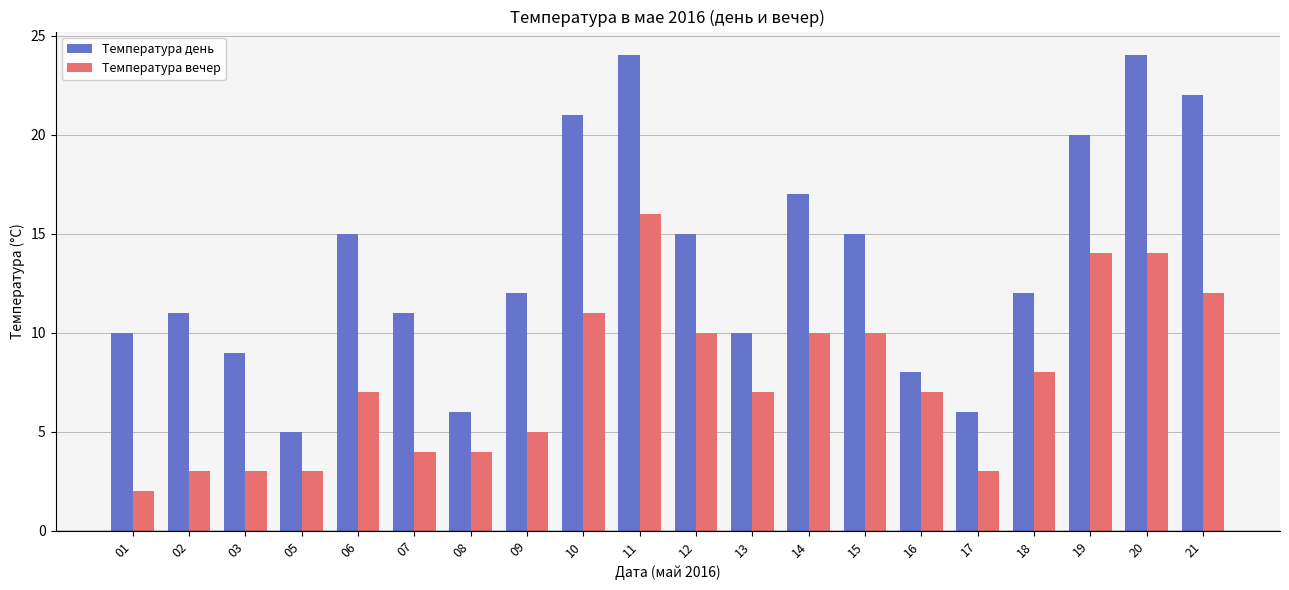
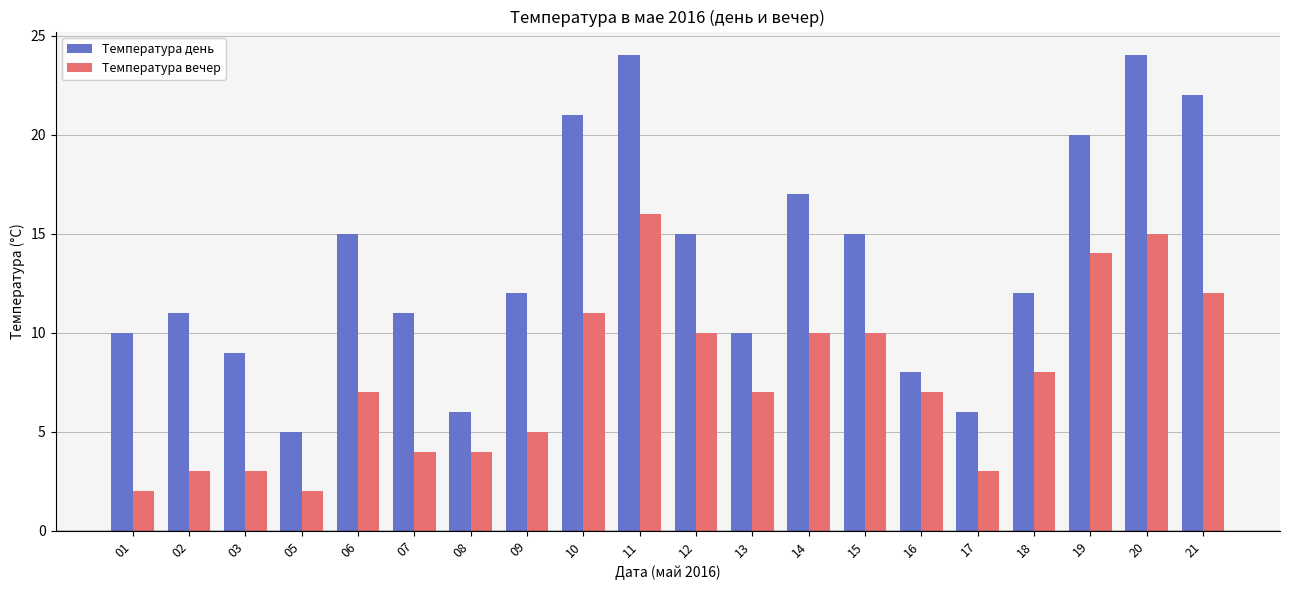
  {
    "Температура день": {
      "01": 10,
      "02": 11,
      "03": 9,
      "05": 5,
      "06": 15,
      "07": 11,
      "08": 6,
      "09": 12,
      "10": 21,
      "11": 24,
      "12": 15,
      "13": 10,
      "14": 17,
      "15": 15,
      "16": 8,
      "17": 6,
      "18": 12,
      "19": 20,
      "20": 24,
      "21": 22
    },
    "Температура вечер": {
      "01": 2,
      "02": 3,
      "03": 3,
-     "05": 3,
+     "05": 2,
      "06": 7,
      "07": 4,
      "08": 4,
      "09": 5,
      "10": 11,
      "11": 16,
      "12": 10,
      "13": 7,
      "14": 10,
      "15": 10,
      "16": 7,
      "17": 3,
      "18": 8,
      "19": 14,
-     "20": 14,
+     "20": 15,
      "21": 12
    }
  }
